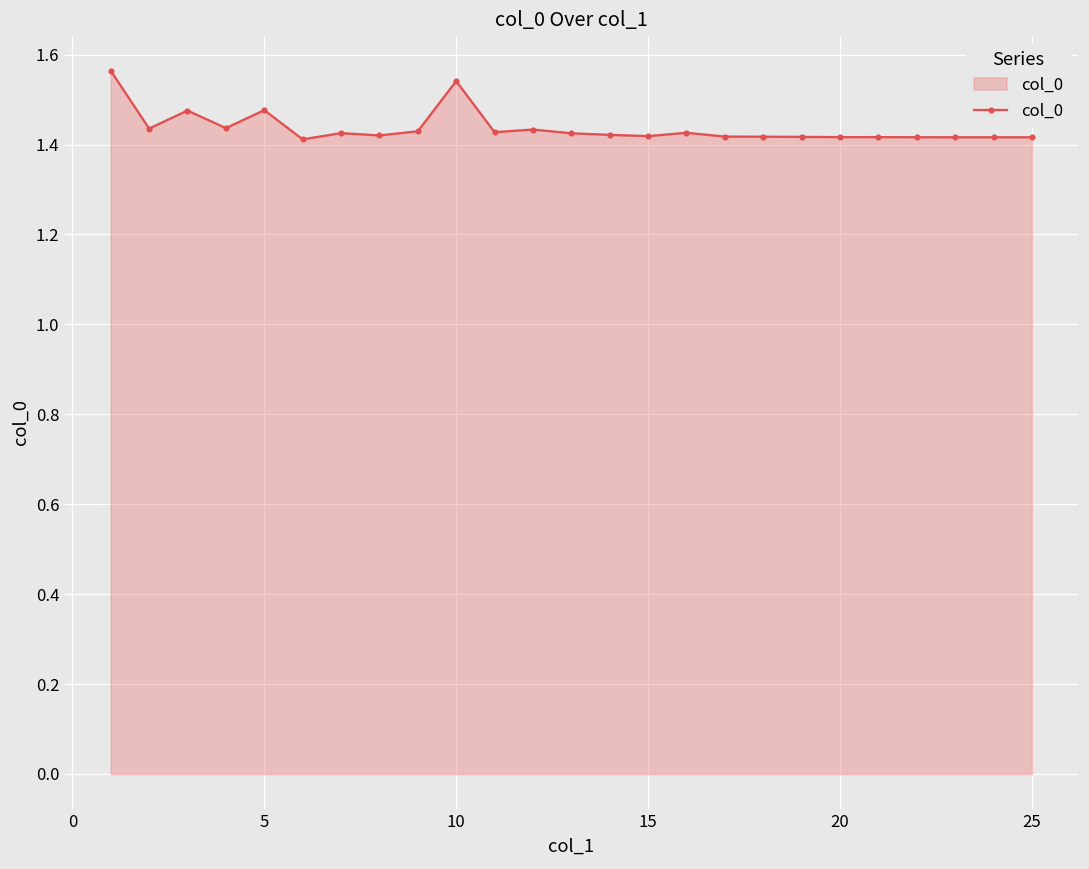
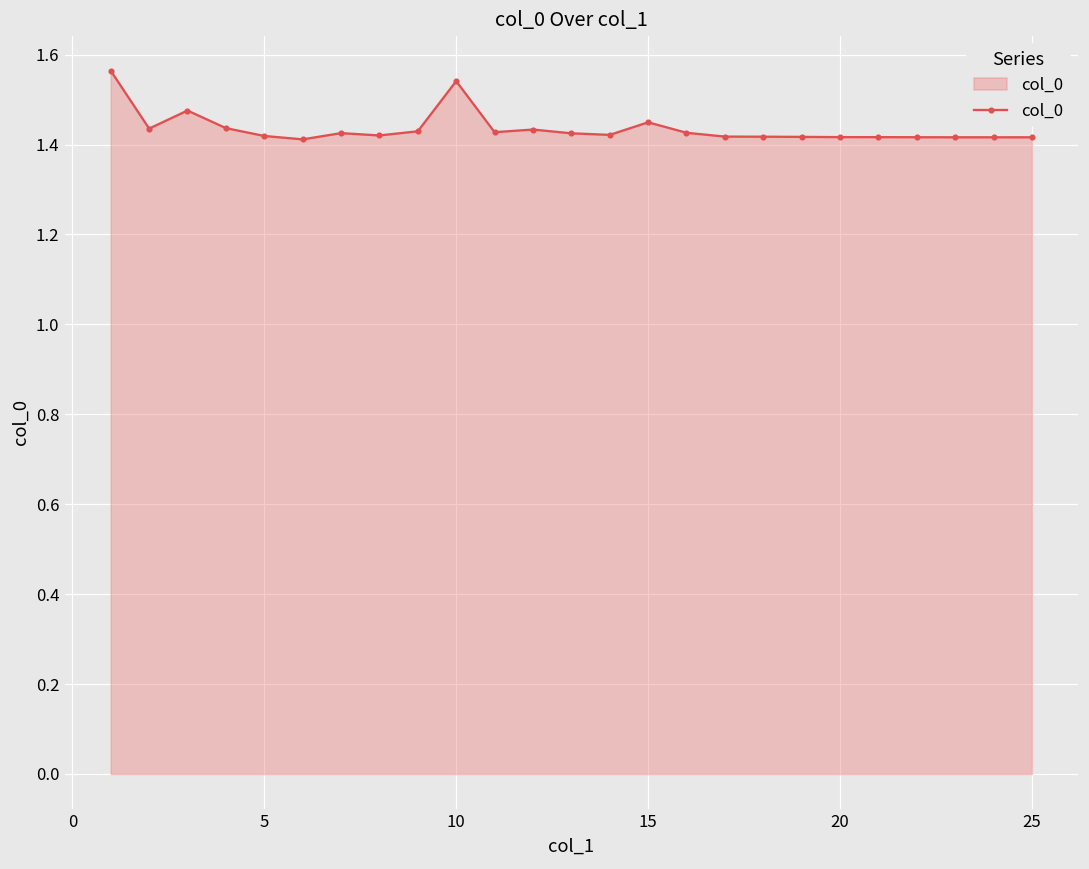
  {
-   "5": 1.48,
+   "5": 1.42,
    "10": 1.54,
-   "15": 1.42,
+   "15": 1.45,
    "20": 1.42,
    "25": 1.42
  }
